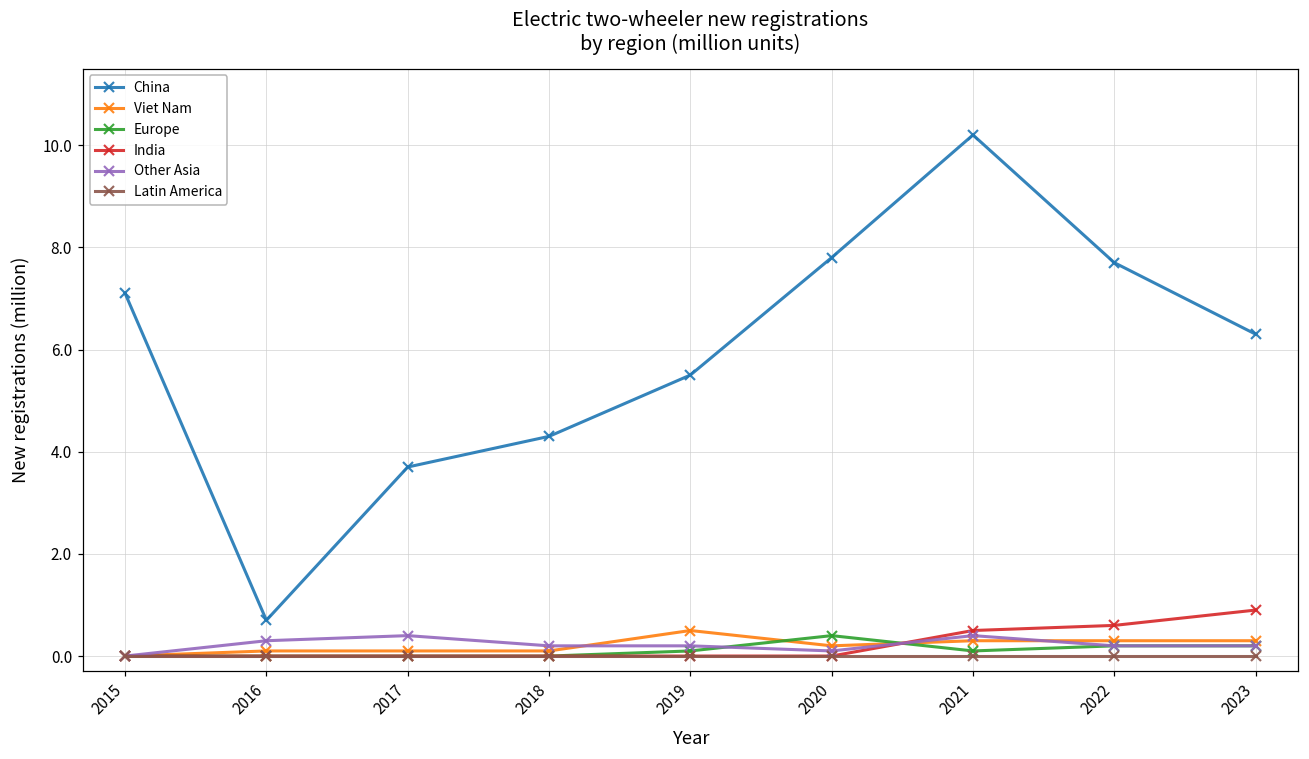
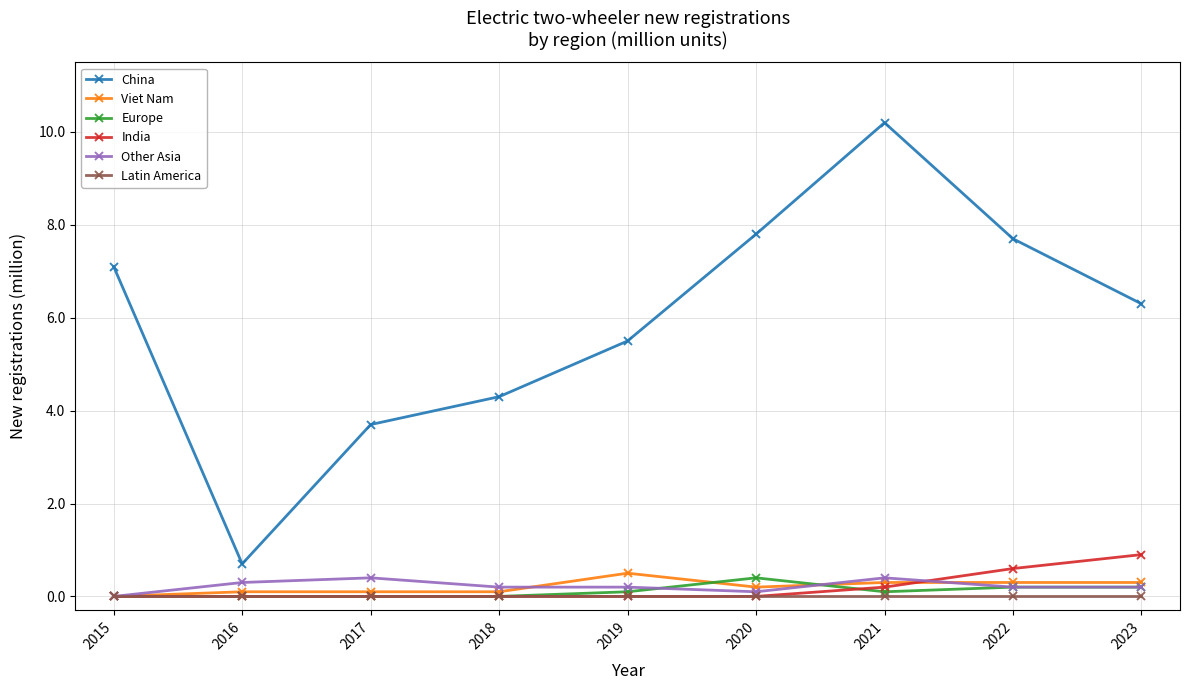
  {
    "China": {
      "2015": 7.1,
      "2016": 0.7,
      "2017": 3.7,
      "2018": 4.3,
      "2019": 5.5,
      "2020": 7.8,
      "2021": 10.2,
      "2022": 7.7,
      "2023": 6.3
    },
    "Viet Nam": {
      "2016": 0.1,
      "2017": 0.1,
      "2018": 0.1,
      "2019": 0.5,
      "2020": 0.2,
      "2021": 0.3,
      "2022": 0.3,
      "2023": 0.3
    },
    "Europe": {
      "2019": 0.1,
      "2020": 0.4,
      "2021": 0.1
    },
    "India": {
-     "2021": 0.5,
+     "2021": 0.2,
      "2022": 0.6,
      "2023": 0.9
    },
    "Other Asia": {
      "2016": 0.3,
      "2017": 0.4,
      "2018": 0.2,
      "2019": 0.2,
      "2020": 0.1,
      "2021": 0.4
    },
    "Latin America": {
      "2021": 0.0,
      "2022": 0.0,
      "2023": 0.0
    }
  }
